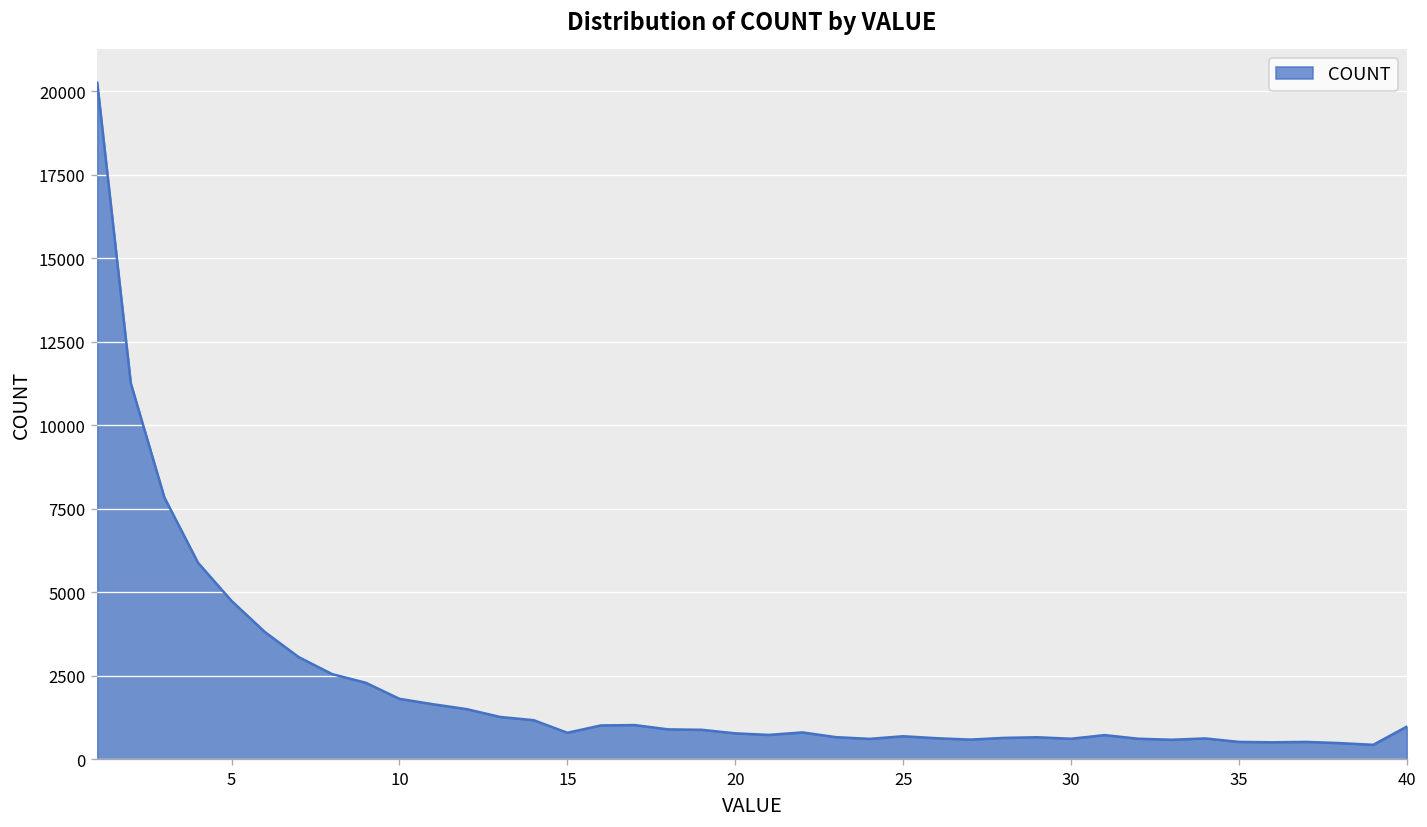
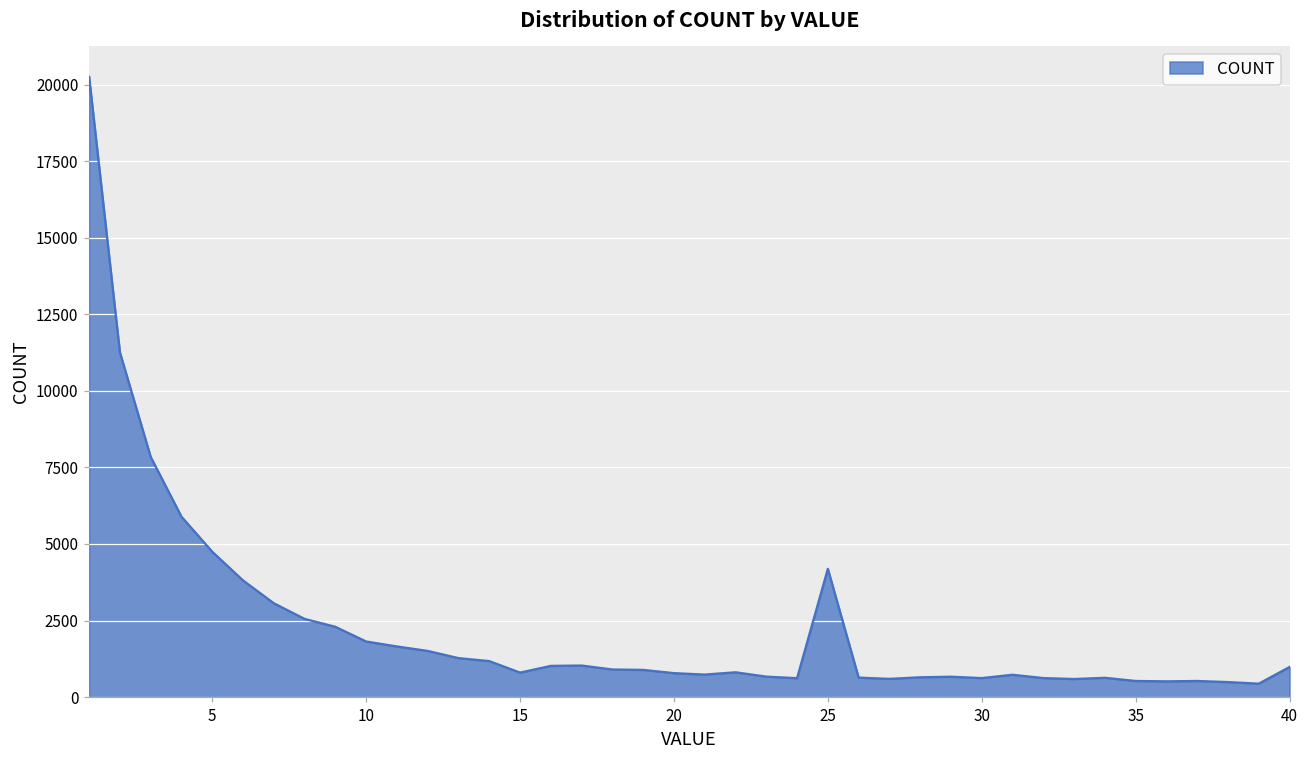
  {
    "5": 4700,
    "10": 1800,
    "15": 800,
    "20": 800,
-   "25": 700,
+   "25": 4200,
    "30": 600,
    "35": 500,
    "40": 1000
  }
